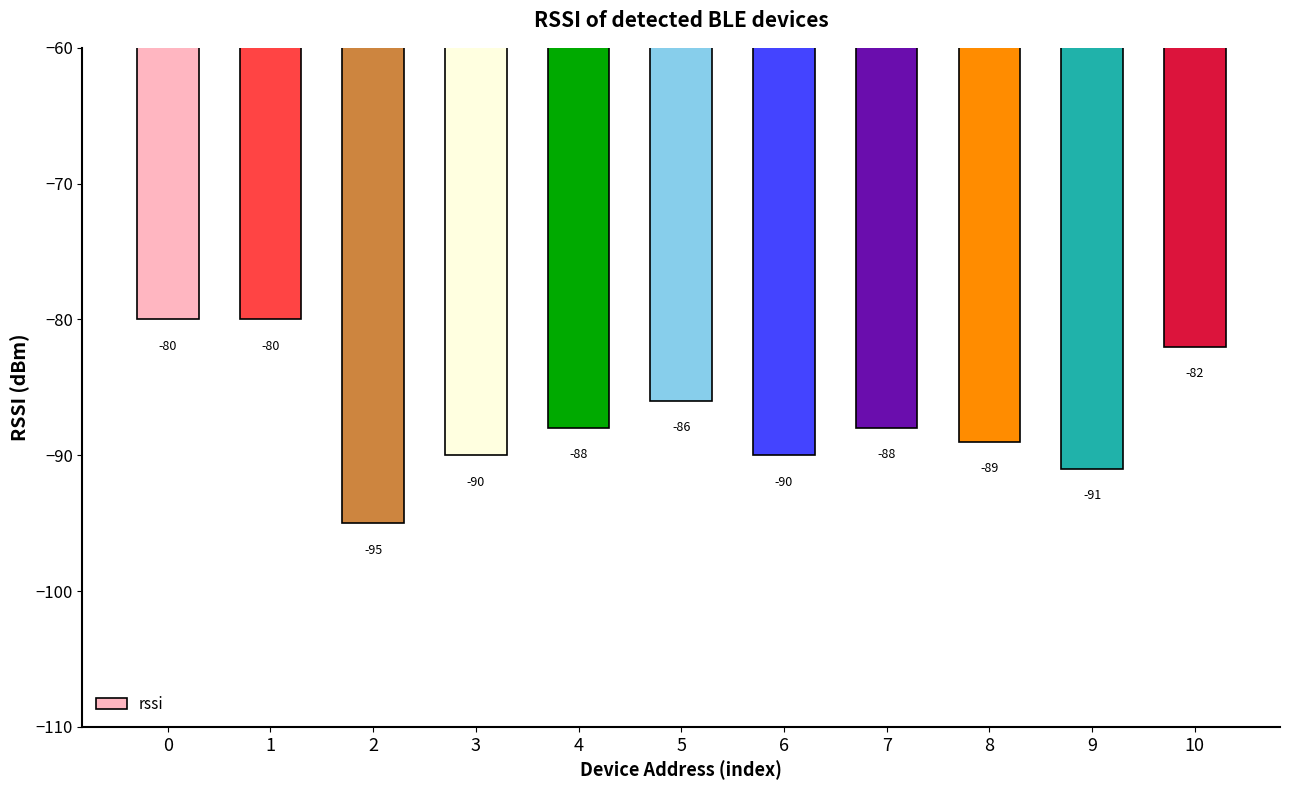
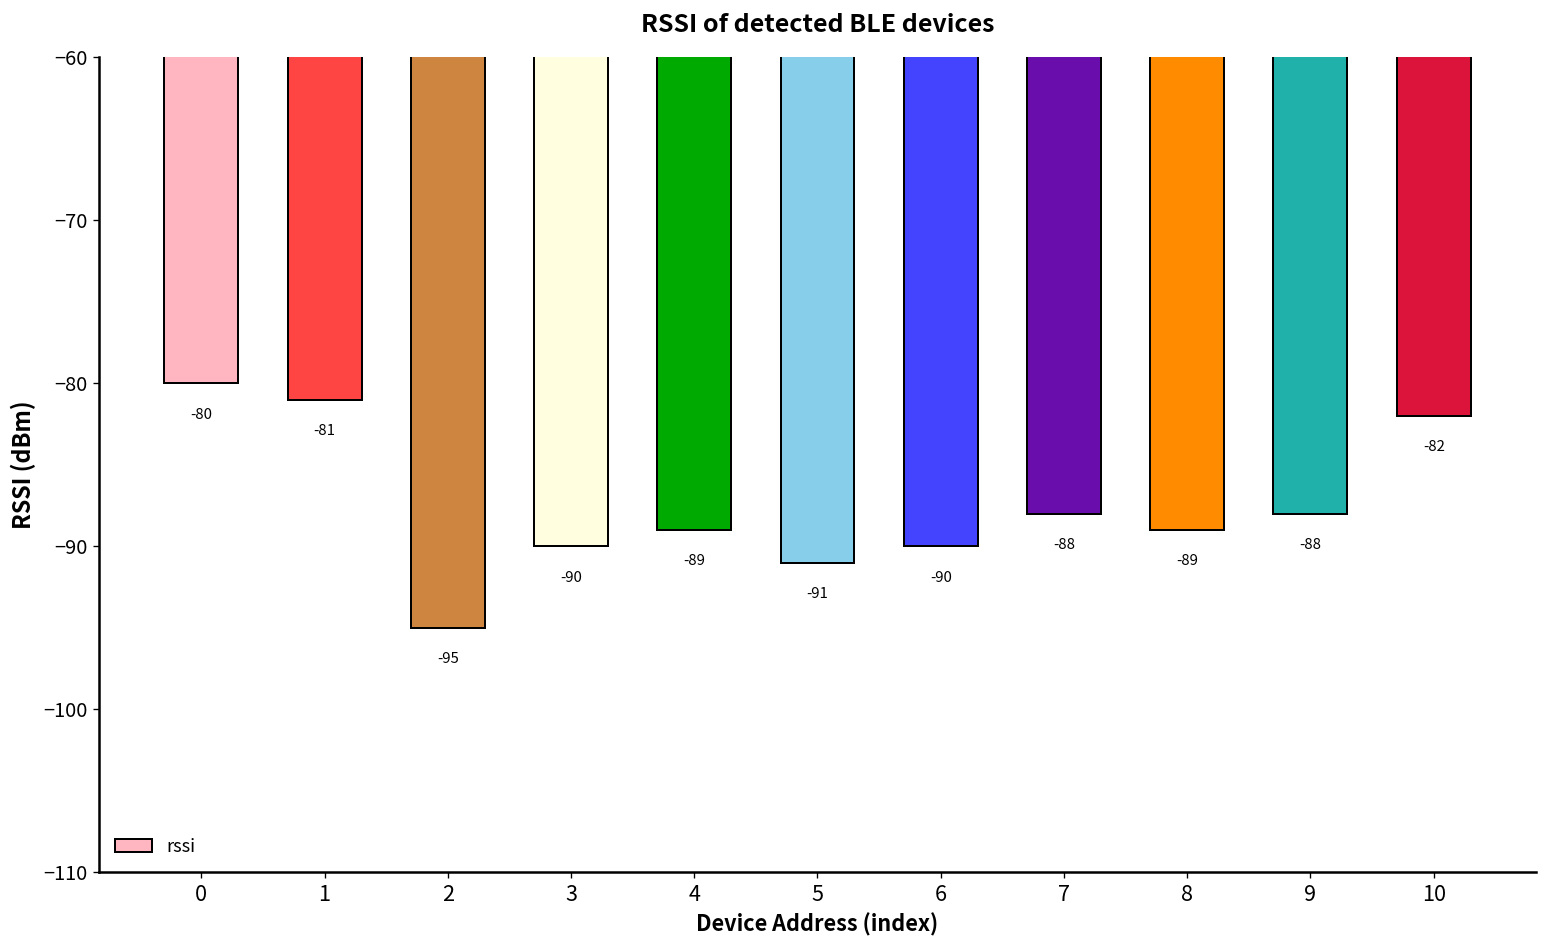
  {
    "0": -80,
-   "1": -80,
+   "1": -81,
    "2": -95,
    "3": -90,
-   "4": -88,
-   "5": -86,
+   "4": -89,
+   "5": -91,
    "6": -90,
    "7": -88,
    "8": -89,
-   "9": -91,
+   "9": -88,
    "10": -82
  }
